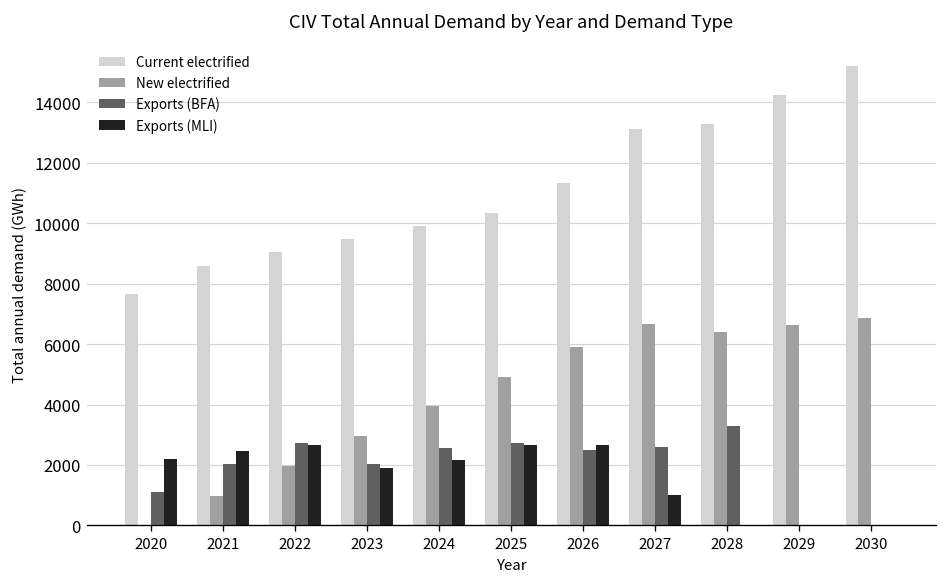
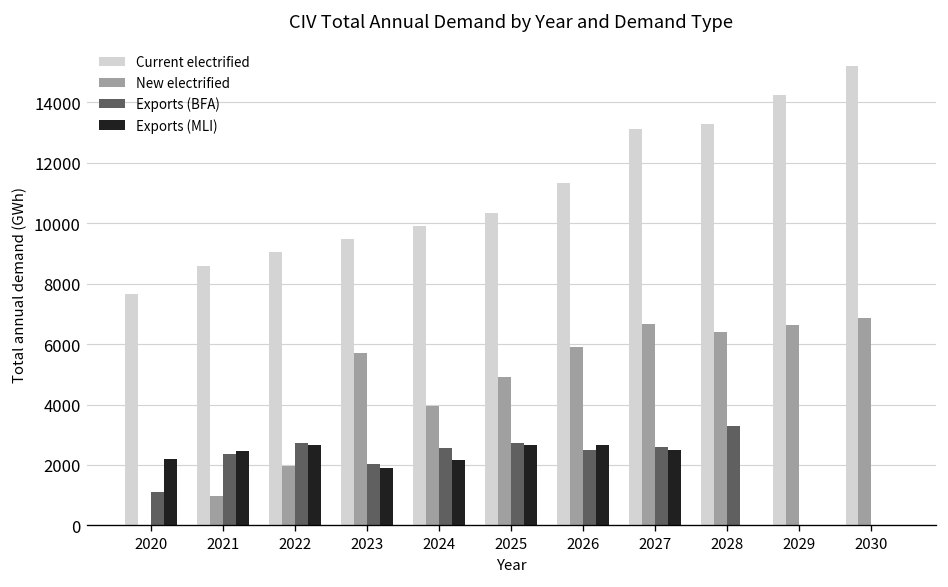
  {
    "Current electrified": {
      "2020": 7700,
      "2021": 8600,
      "2022": 9000,
      "2023": 9500,
      "2024": 9900,
      "2025": 10300,
      "2026": 11300,
      "2027": 13100,
      "2028": 13300,
      "2029": 14200,
      "2030": 15200
    },
    "New electrified": {
      "2020": 0,
      "2021": 1000,
      "2022": 2000,
-     "2023": 3000,
+     "2023": 5700,
      "2024": 3900,
      "2025": 4900,
      "2026": 5900,
      "2027": 6700,
      "2028": 6400,
      "2029": 6600,
      "2030": 6900
    },
    "Exports (BFA)": {
      "2020": 1100,
-     "2021": 2000,
+     "2021": 2400,
      "2022": 2700,
      "2023": 2000,
      "2024": 2600,
      "2025": 2700,
      "2026": 2500,
      "2027": 2600,
      "2028": 3300,
      "2029": 0,
      "2030": 0
    },
    "Exports (MLI)": {
      "2020": 2200,
      "2021": 2500,
      "2022": 2700,
      "2023": 1900,
      "2024": 2100,
      "2025": 2700,
      "2026": 2700,
-     "2027": 1000,
+     "2027": 2500,
      "2028": 0,
      "2029": 0,
      "2030": 0
    }
  }
